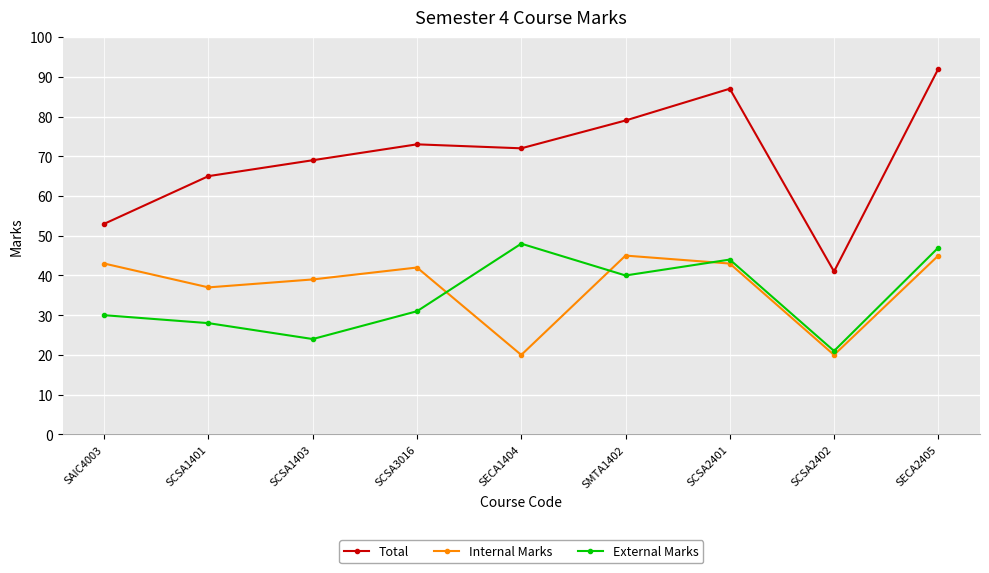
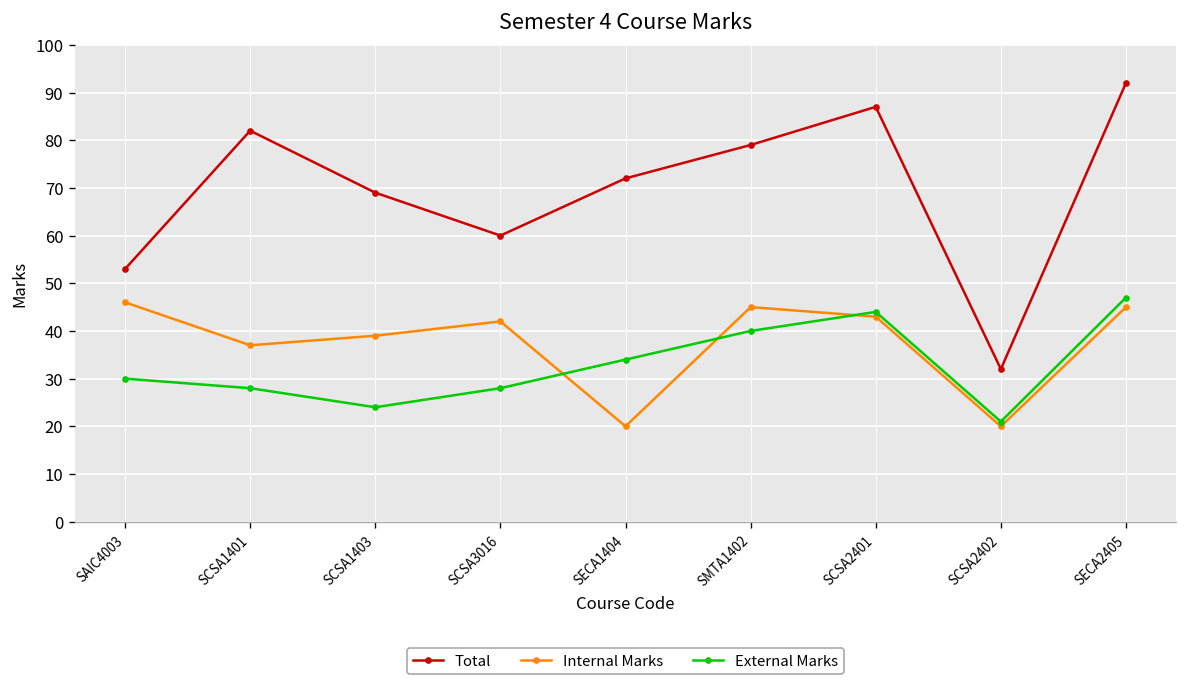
  {
    "Total": {
      "SAIC4003": 53,
-     "SCSA1401": 65,
+     "SCSA1401": 82,
      "SCSA1403": 69,
-     "SCSA3016": 73,
+     "SCSA3016": 60,
      "SECA1404": 72,
      "SMTA1402": 79,
      "SCSA2401": 87,
-     "SCSA2402": 41,
+     "SCSA2402": 32,
      "SECA2405": 92
    },
    "Internal Marks": {
-     "SAIC4003": 43,
+     "SAIC4003": 46,
      "SCSA1401": 37,
      "SCSA1403": 39,
      "SCSA3016": 42,
      "SECA1404": 20,
      "SMTA1402": 45,
      "SCSA2401": 43,
      "SCSA2402": 20,
      "SECA2405": 45
    },
    "External Marks": {
      "SAIC4003": 30,
      "SCSA1401": 28,
      "SCSA1403": 24,
-     "SCSA3016": 31,
-     "SECA1404": 48,
+     "SCSA3016": 28,
+     "SECA1404": 34,
      "SMTA1402": 40,
      "SCSA2401": 44,
      "SCSA2402": 21,
      "SECA2405": 47
    }
  }
